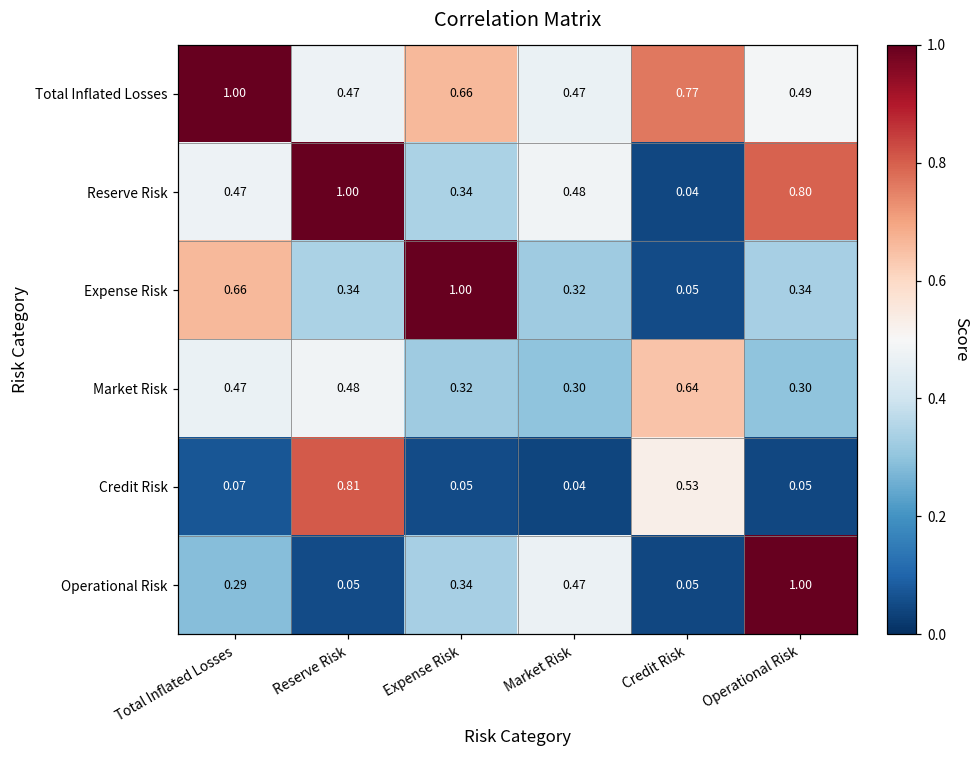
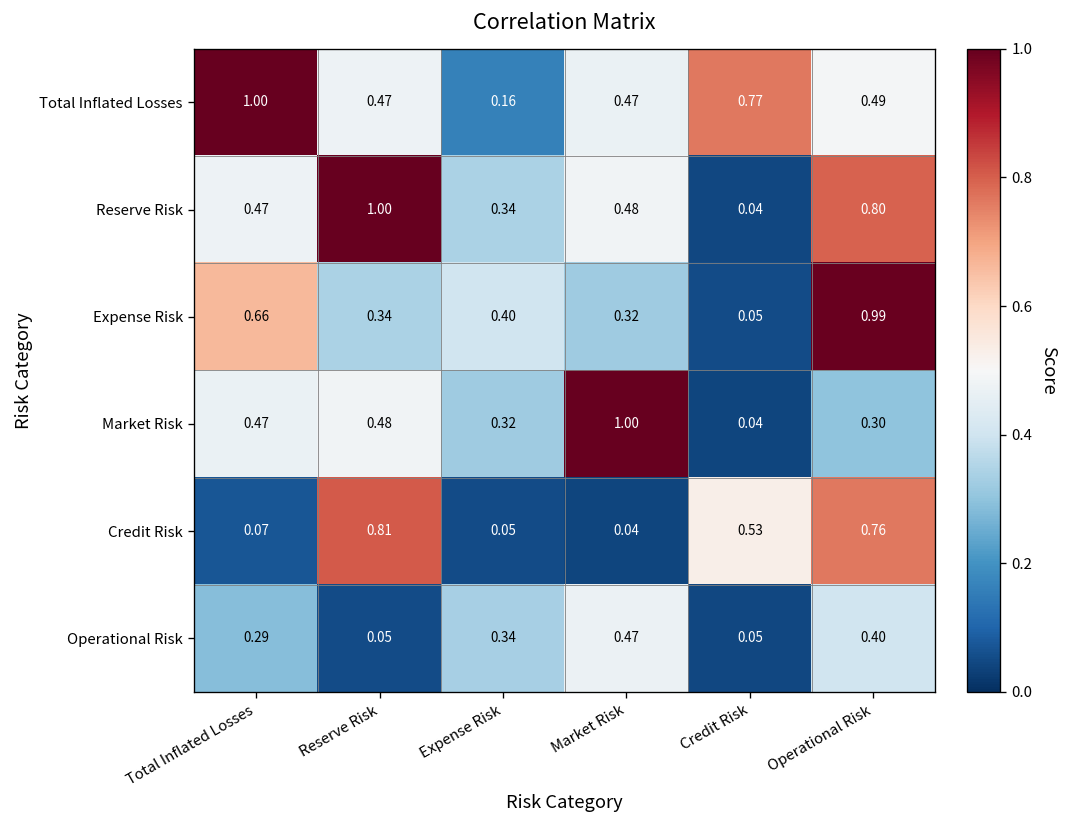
  {
    "Total Inflated Losses": {
      "Total Inflated Losses": 1.00,
      "Reserve Risk": 0.47,
-     "Expense Risk": 0.66,
+     "Expense Risk": 0.16,
      "Market Risk": 0.47,
      "Credit Risk": 0.77,
      "Operational Risk": 0.49
    },
    "Reserve Risk": {
      "Total Inflated Losses": 0.47,
      "Reserve Risk": 1.00,
      "Expense Risk": 0.34,
      "Market Risk": 0.48,
      "Credit Risk": 0.04,
      "Operational Risk": 0.80
    },
    "Expense Risk": {
      "Total Inflated Losses": 0.66,
      "Reserve Risk": 0.34,
-     "Expense Risk": 1.00,
+     "Expense Risk": 0.40,
      "Market Risk": 0.32,
      "Credit Risk": 0.05,
-     "Operational Risk": 0.34
+     "Operational Risk": 0.99
    },
    "Market Risk": {
      "Total Inflated Losses": 0.47,
      "Reserve Risk": 0.48,
      "Expense Risk": 0.32,
-     "Market Risk": 0.30,
-     "Credit Risk": 0.64,
+     "Market Risk": 1.00,
+     "Credit Risk": 0.04,
      "Operational Risk": 0.30
    },
    "Credit Risk": {
      "Total Inflated Losses": 0.07,
      "Reserve Risk": 0.81,
      "Expense Risk": 0.05,
      "Market Risk": 0.04,
      "Credit Risk": 0.53,
-     "Operational Risk": 0.05
+     "Operational Risk": 0.76
    },
    "Operational Risk": {
      "Total Inflated Losses": 0.29,
      "Reserve Risk": 0.05,
      "Expense Risk": 0.34,
      "Market Risk": 0.47,
      "Credit Risk": 0.05,
-     "Operational Risk": 1.00
+     "Operational Risk": 0.40
    }
  }
